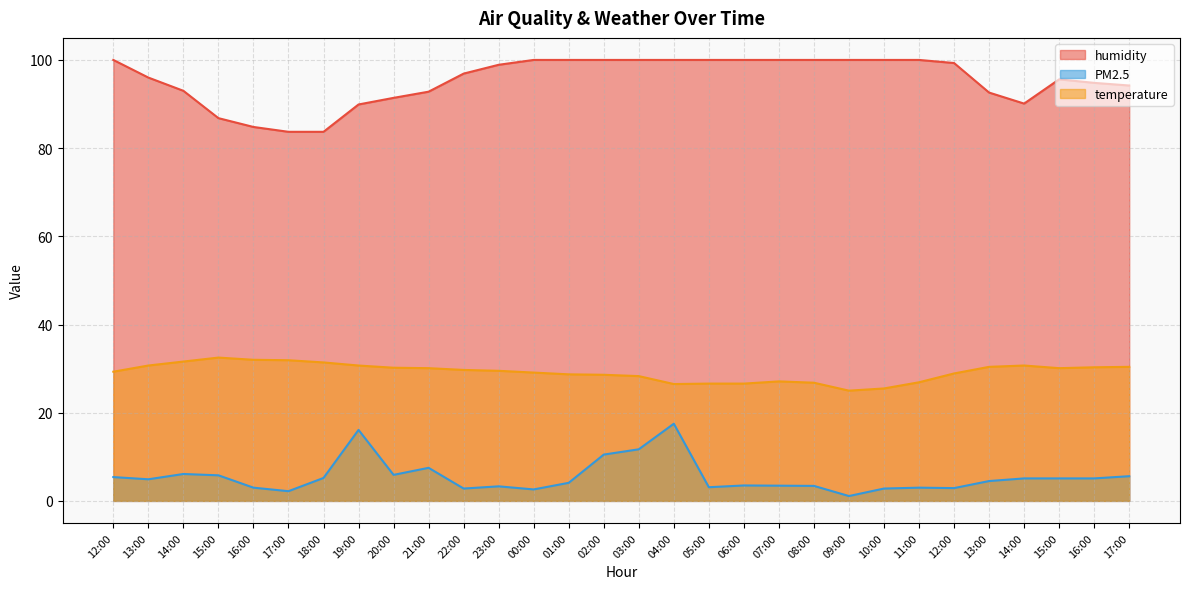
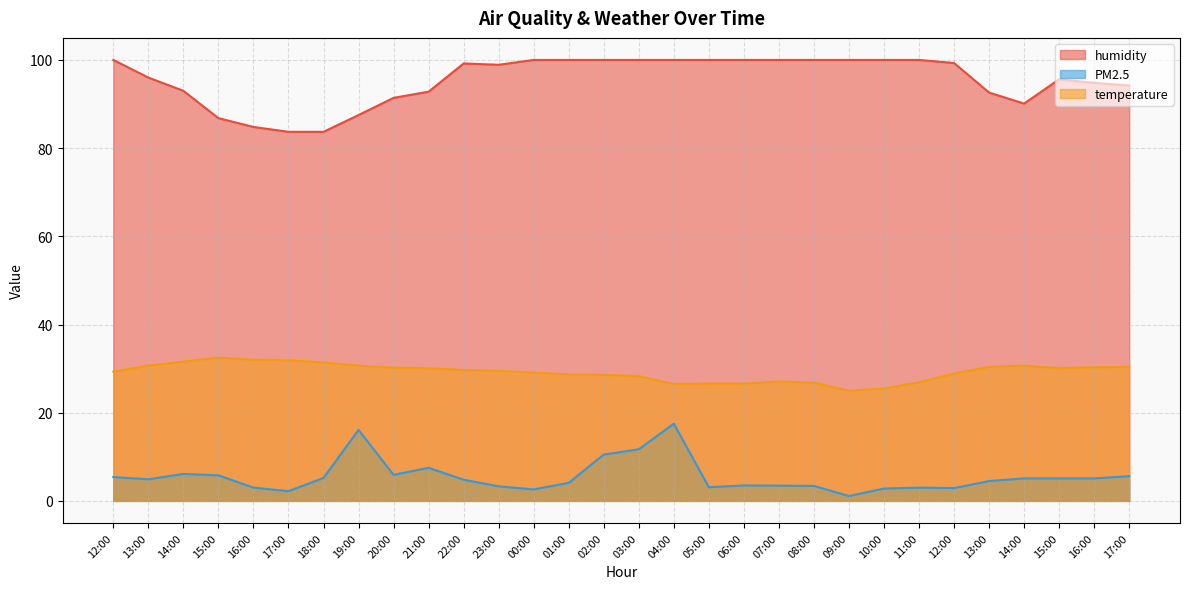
  {
    "humidity": {
      "18:00": 84,
-     "19:00": 90,
+     "19:00": 88,
      "20:00": 91,
      "21:00": 93,
-     "22:00": 97,
+     "22:00": 99,
      "23:00": 99,
      "00:00": 100,
      "01:00": 100,
      "02:00": 100,
      "03:00": 100,
      "04:00": 100,
      "05:00": 100,
      "06:00": 100,
      "07:00": 100,
      "08:00": 100,
      "09:00": 100,
      "10:00": 100,
      "11:00": 100
    },
    "PM2.5": {
      "18:00": 5,
      "19:00": 16,
      "20:00": 6,
      "21:00": 8,
-     "22:00": 3,
+     "22:00": 5,
      "23:00": 3,
      "00:00": 3,
      "01:00": 4,
      "02:00": 11,
      "03:00": 12,
      "04:00": 18,
      "05:00": 3,
      "06:00": 4,
      "07:00": 3,
      "08:00": 3,
      "09:00": 1,
      "10:00": 3,
      "11:00": 3
    },
    "temperature": {
      "18:00": 31,
      "19:00": 31,
      "20:00": 30,
      "21:00": 30,
      "22:00": 30,
      "23:00": 30,
      "00:00": 29,
      "01:00": 29,
      "02:00": 29,
      "03:00": 28,
      "04:00": 27,
      "05:00": 27,
      "06:00": 27,
      "07:00": 27,
      "08:00": 27,
      "09:00": 25,
      "10:00": 26,
      "11:00": 27
    }
  }
